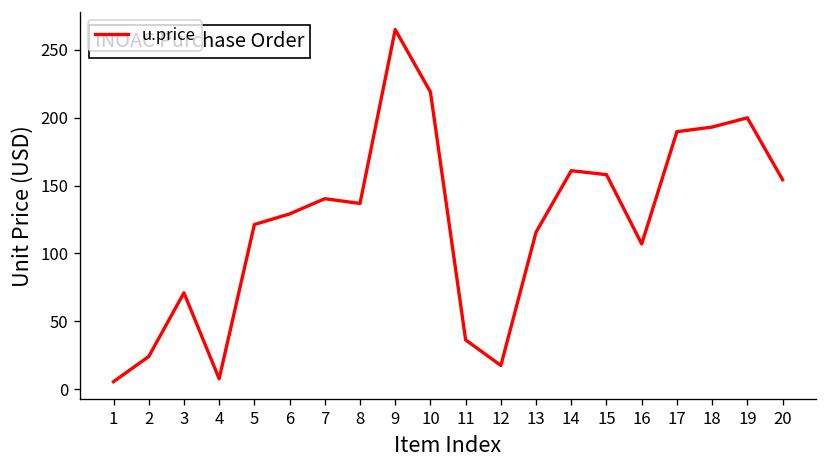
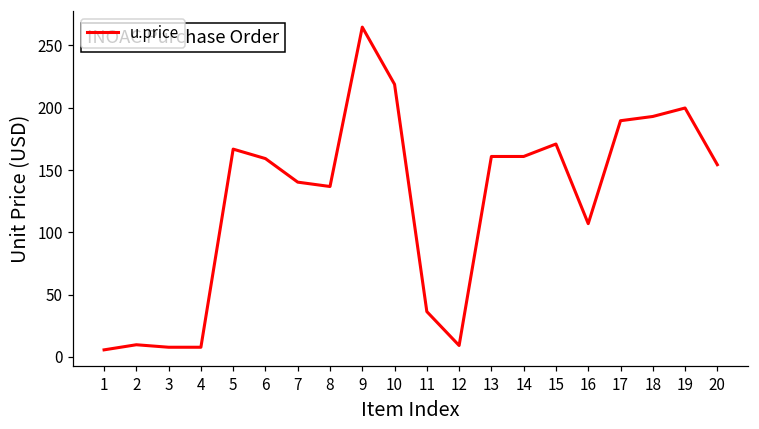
  {
    "1": 6,
-   "2": 24,
-   "3": 71,
+   "2": 10,
+   "3": 8,
    "4": 8,
-   "5": 121,
-   "6": 129,
+   "5": 167,
+   "6": 159,
    "7": 140,
    "8": 137,
    "9": 265,
    "10": 219,
    "11": 36,
-   "12": 18,
-   "13": 116,
+   "12": 9,
+   "13": 161,
    "14": 161,
-   "15": 158,
+   "15": 171,
    "16": 107,
    "17": 190,
    "18": 193,
    "19": 200,
    "20": 154
  }
